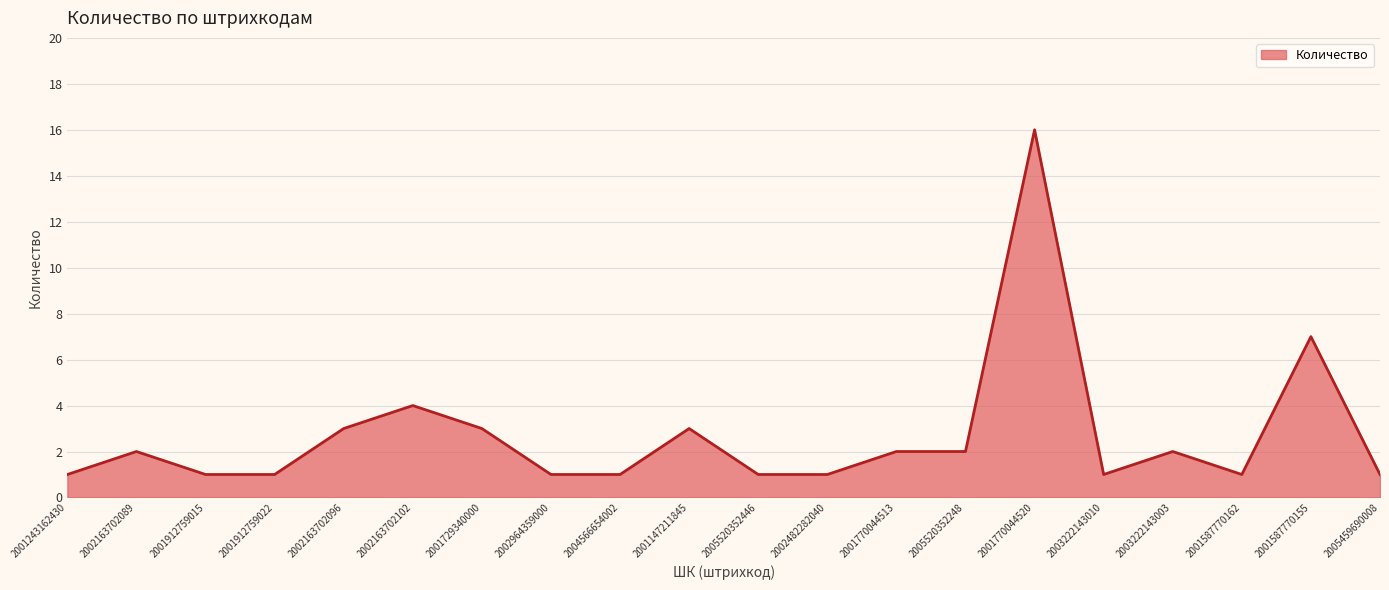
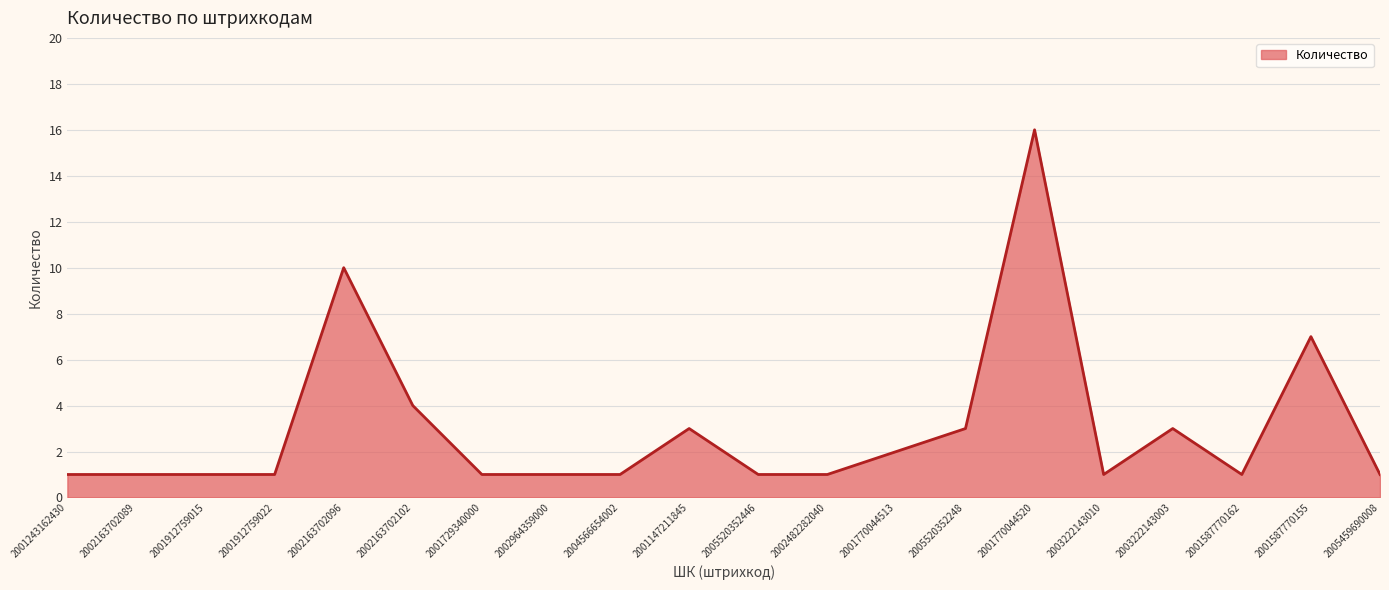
  {
    "2001243162430": 1,
-   "2002163702089": 2,
+   "2002163702089": 1,
    "2001912759015": 1,
    "2001912759022": 1,
-   "2002163702096": 3,
+   "2002163702096": 10,
    "2002163702102": 4,
-   "2001729340000": 3,
+   "2001729340000": 1,
    "2002964359000": 1,
    "2004566654002": 1,
    "2001147211845": 3,
    "2005520352446": 1,
    "2002482282040": 1,
    "2001770044513": 2,
-   "2005520352248": 2,
+   "2005520352248": 3,
    "2001770044520": 16,
    "2003222143010": 1,
-   "2003222143003": 2,
+   "2003222143003": 3,
    "2001587770162": 1,
    "2001587770155": 7,
    "2005459690008": 1
  }
